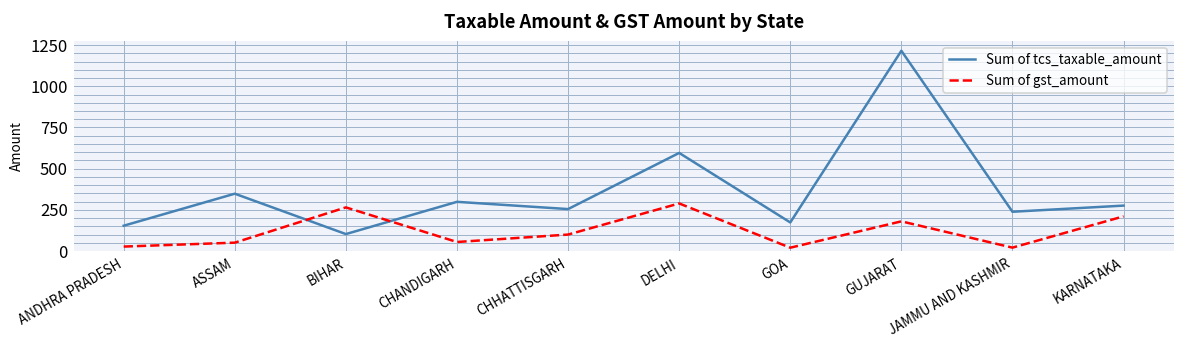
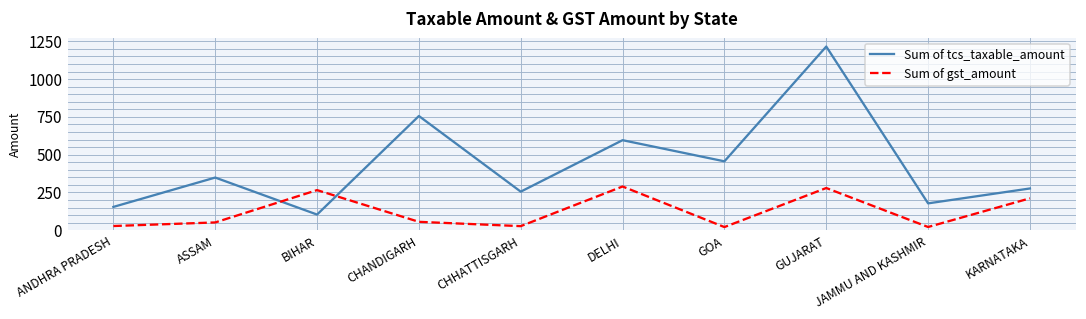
  {
    "Sum of tcs_taxable_amount": {
      "ANDHRA PRADESH": 150,
      "ASSAM": 350,
      "BIHAR": 100,
-     "CHANDIGARH": 300,
+     "CHANDIGARH": 760,
      "CHHATTISGARH": 260,
      "DELHI": 600,
-     "GOA": 170,
+     "GOA": 460,
      "GUJARAT": 1220,
-     "JAMMU AND KASHMIR": 240,
+     "JAMMU AND KASHMIR": 180,
      "KARNATAKA": 280
    },
    "Sum of gst_amount": {
      "ANDHRA PRADESH": 30,
      "ASSAM": 50,
      "BIHAR": 270,
      "CHANDIGARH": 60,
-     "CHHATTISGARH": 100,
+     "CHHATTISGARH": 30,
      "DELHI": 290,
      "GOA": 20,
-     "GUJARAT": 180,
+     "GUJARAT": 280,
      "JAMMU AND KASHMIR": 20,
      "KARNATAKA": 210
    }
  }
